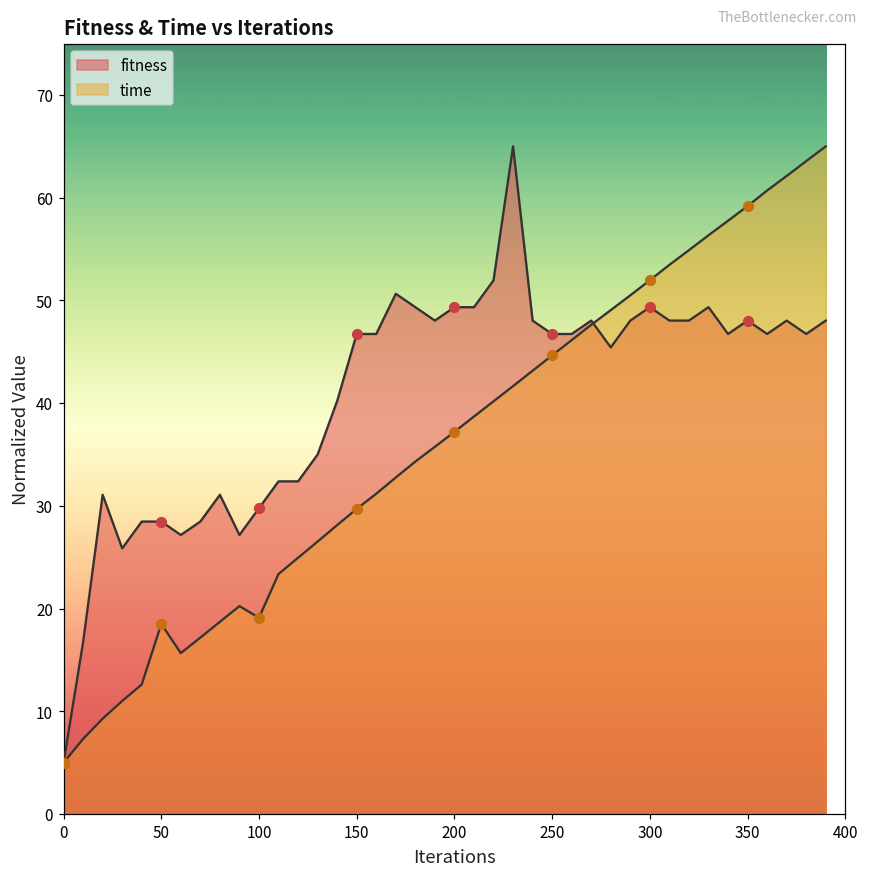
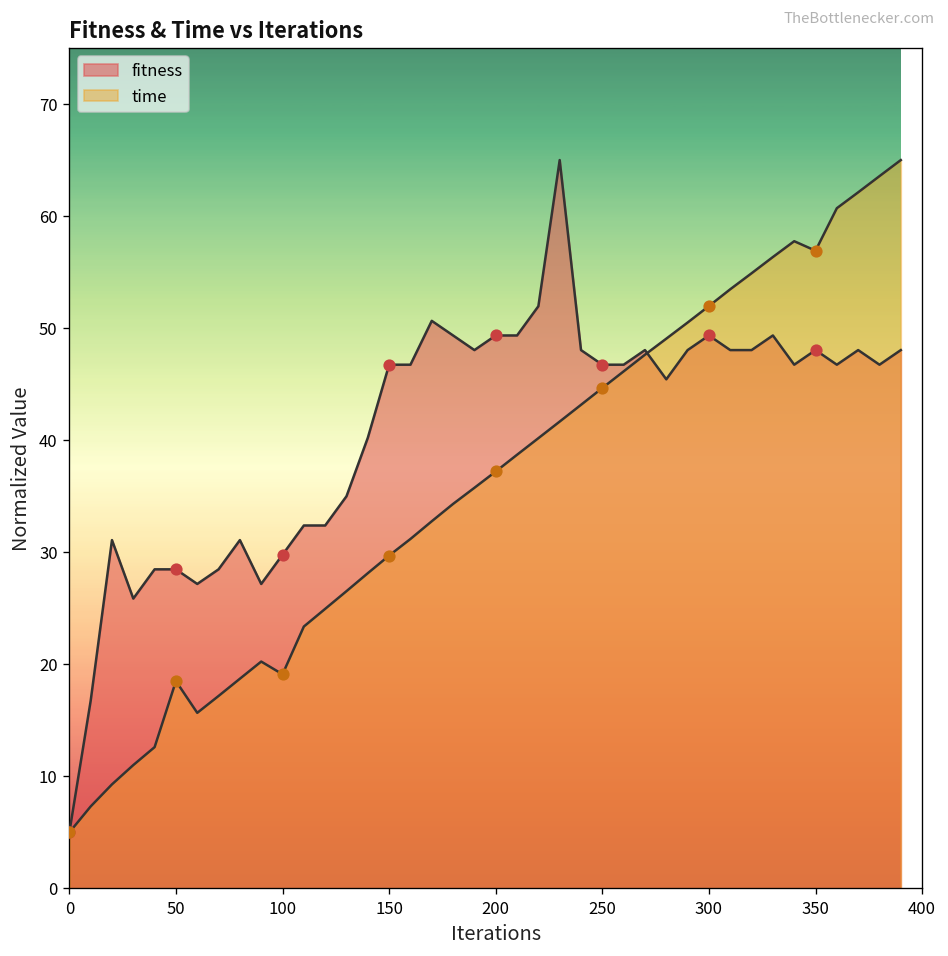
  {
    "time": {
-     "350": 59
+     "350": 57
    }
  }
